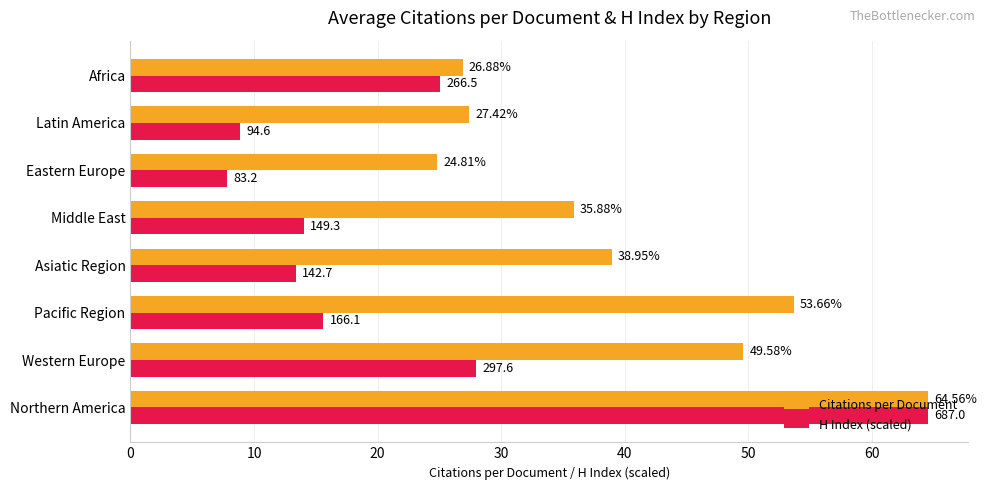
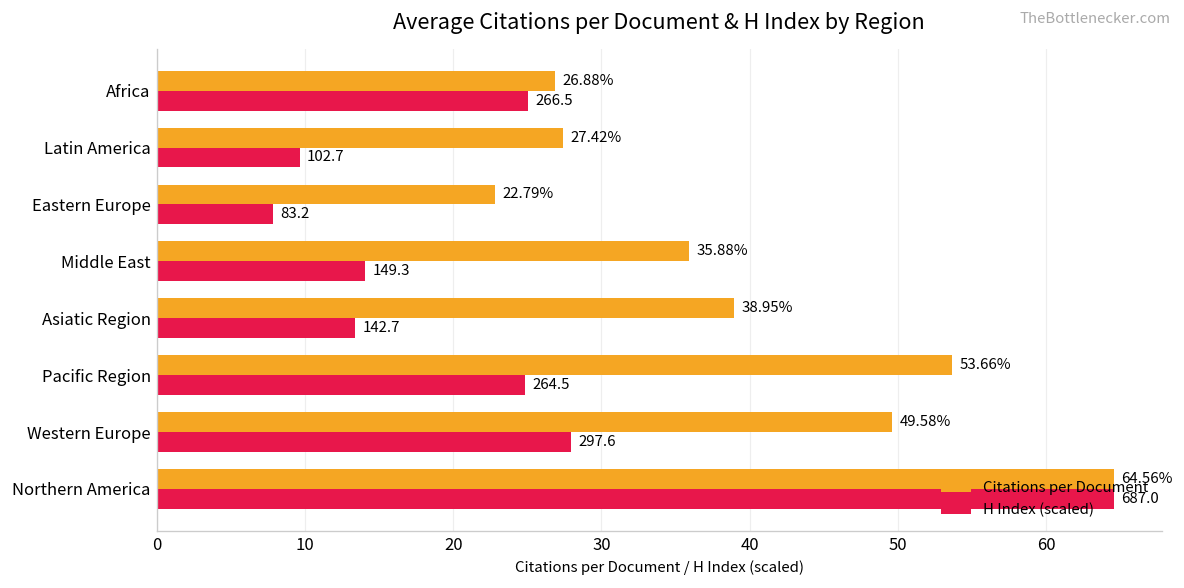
  {
    "Citations per Document": {
      "Africa": "26.88%",
      "Latin America": "27.42%",
-     "Eastern Europe": "24.81%",
+     "Eastern Europe": "22.79%",
      "Middle East": "35.88%",
      "Asiatic Region": "38.95%",
      "Pacific Region": "53.66%",
      "Western Europe": "49.58%",
      "Northern America": "64.56%"
    },
    "H Index (scaled)": {
-     "Latin America": "94.6",
-     "Pacific Region": "166.1"
+     "Latin America": "102.7",
+     "Pacific Region": "264.5"
    }
  }
